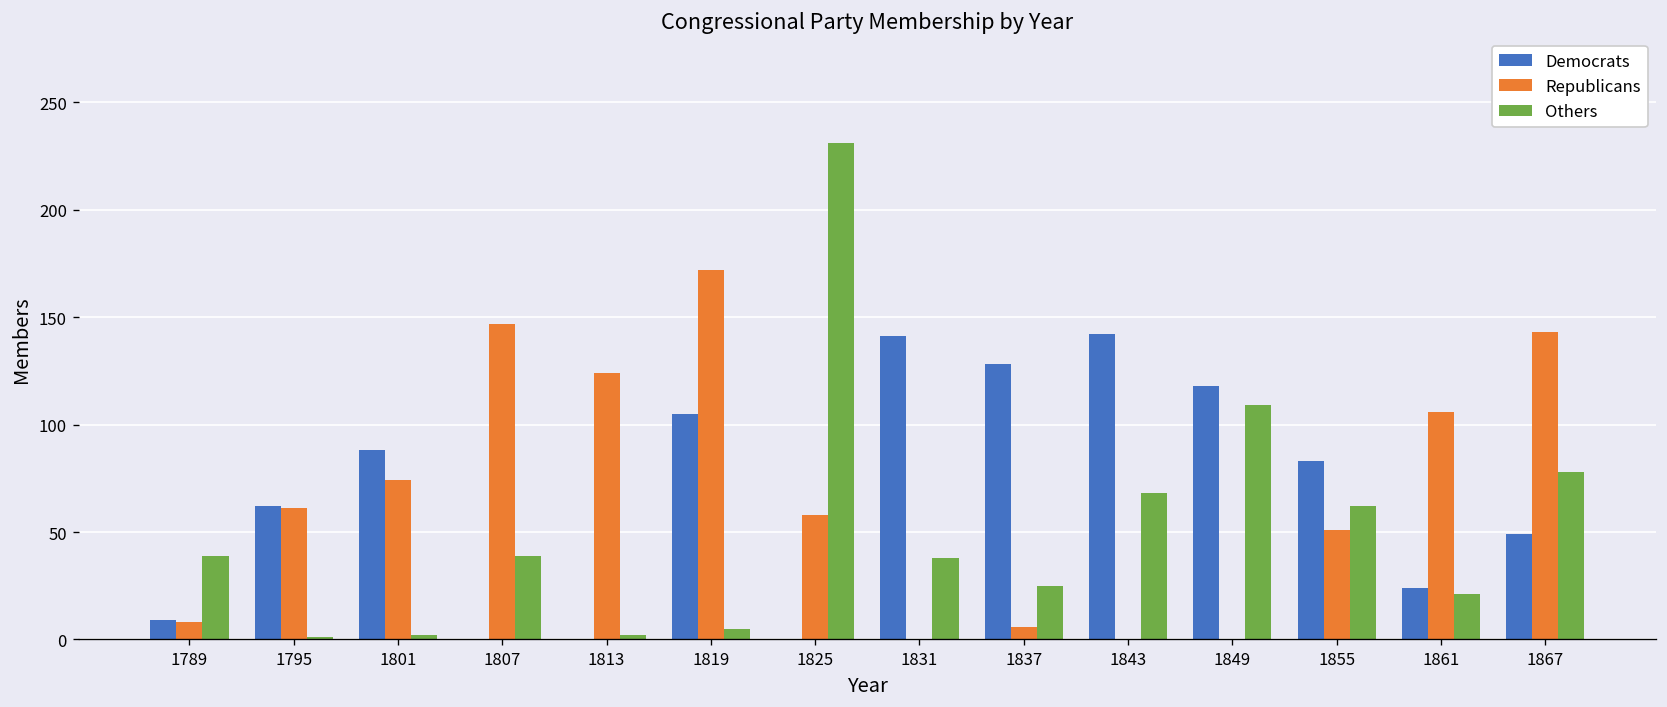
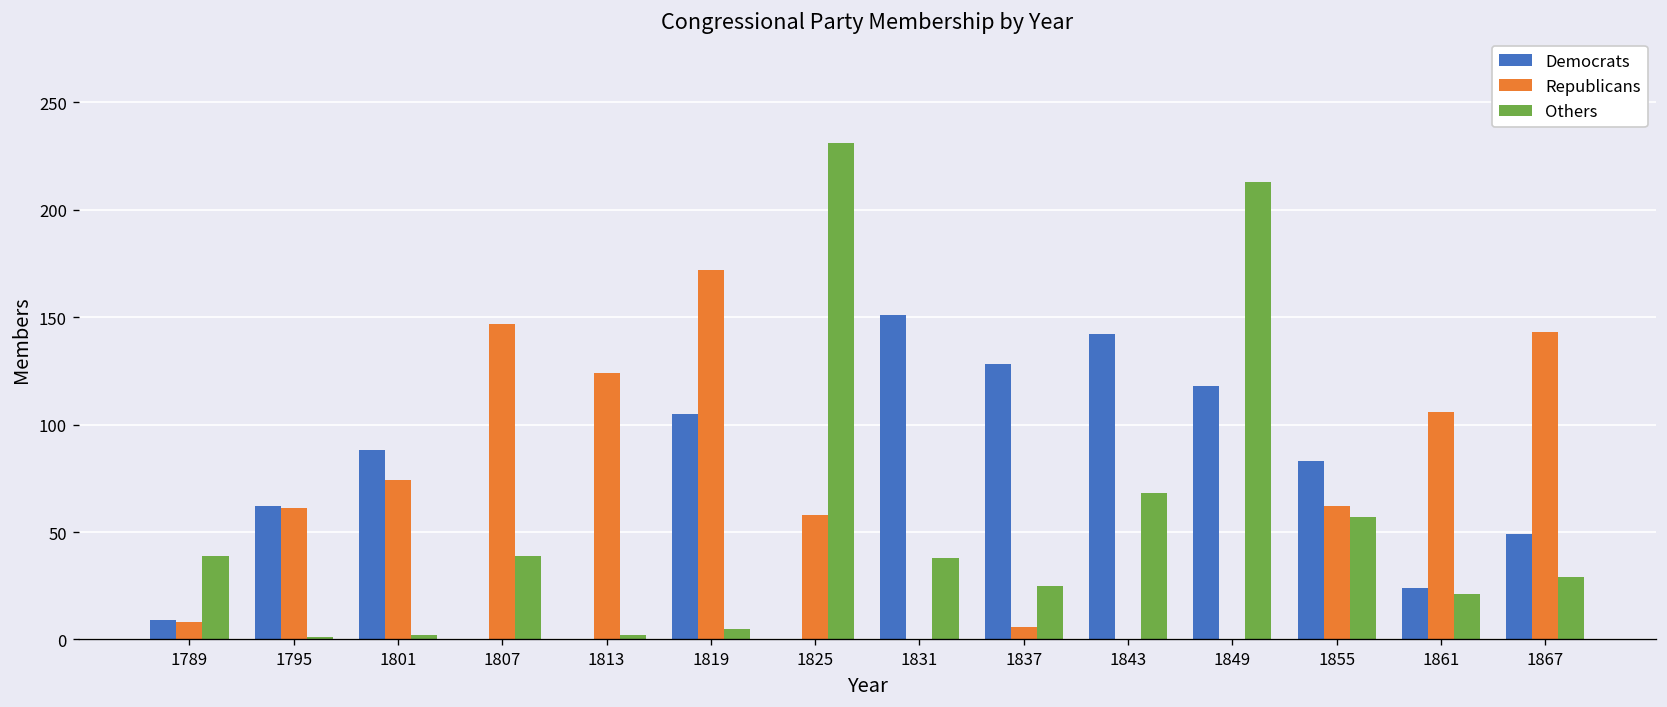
  {
    "Democrats": {
      "1789": 9,
      "1795": 62,
      "1801": 88,
      "1807": 0,
      "1813": 0,
      "1819": 105,
      "1825": 0,
-     "1831": 141,
+     "1831": 151,
      "1837": 128,
      "1843": 142,
      "1849": 118,
      "1855": 83,
      "1861": 24,
      "1867": 49
    },
    "Republicans": {
      "1789": 8,
      "1795": 61,
      "1801": 74,
      "1807": 147,
      "1813": 124,
      "1819": 172,
      "1825": 58,
      "1831": 0,
      "1837": 6,
      "1843": 0,
      "1849": 0,
-     "1855": 51,
+     "1855": 62,
      "1861": 106,
      "1867": 143
    },
    "Others": {
      "1789": 39,
      "1801": 2,
      "1807": 39,
      "1813": 2,
      "1819": 5,
      "1825": 231,
      "1831": 38,
      "1837": 25,
      "1843": 68,
-     "1849": 109,
-     "1855": 62,
+     "1849": 213,
+     "1855": 57,
      "1861": 21,
-     "1867": 78
+     "1867": 29
    }
  }
